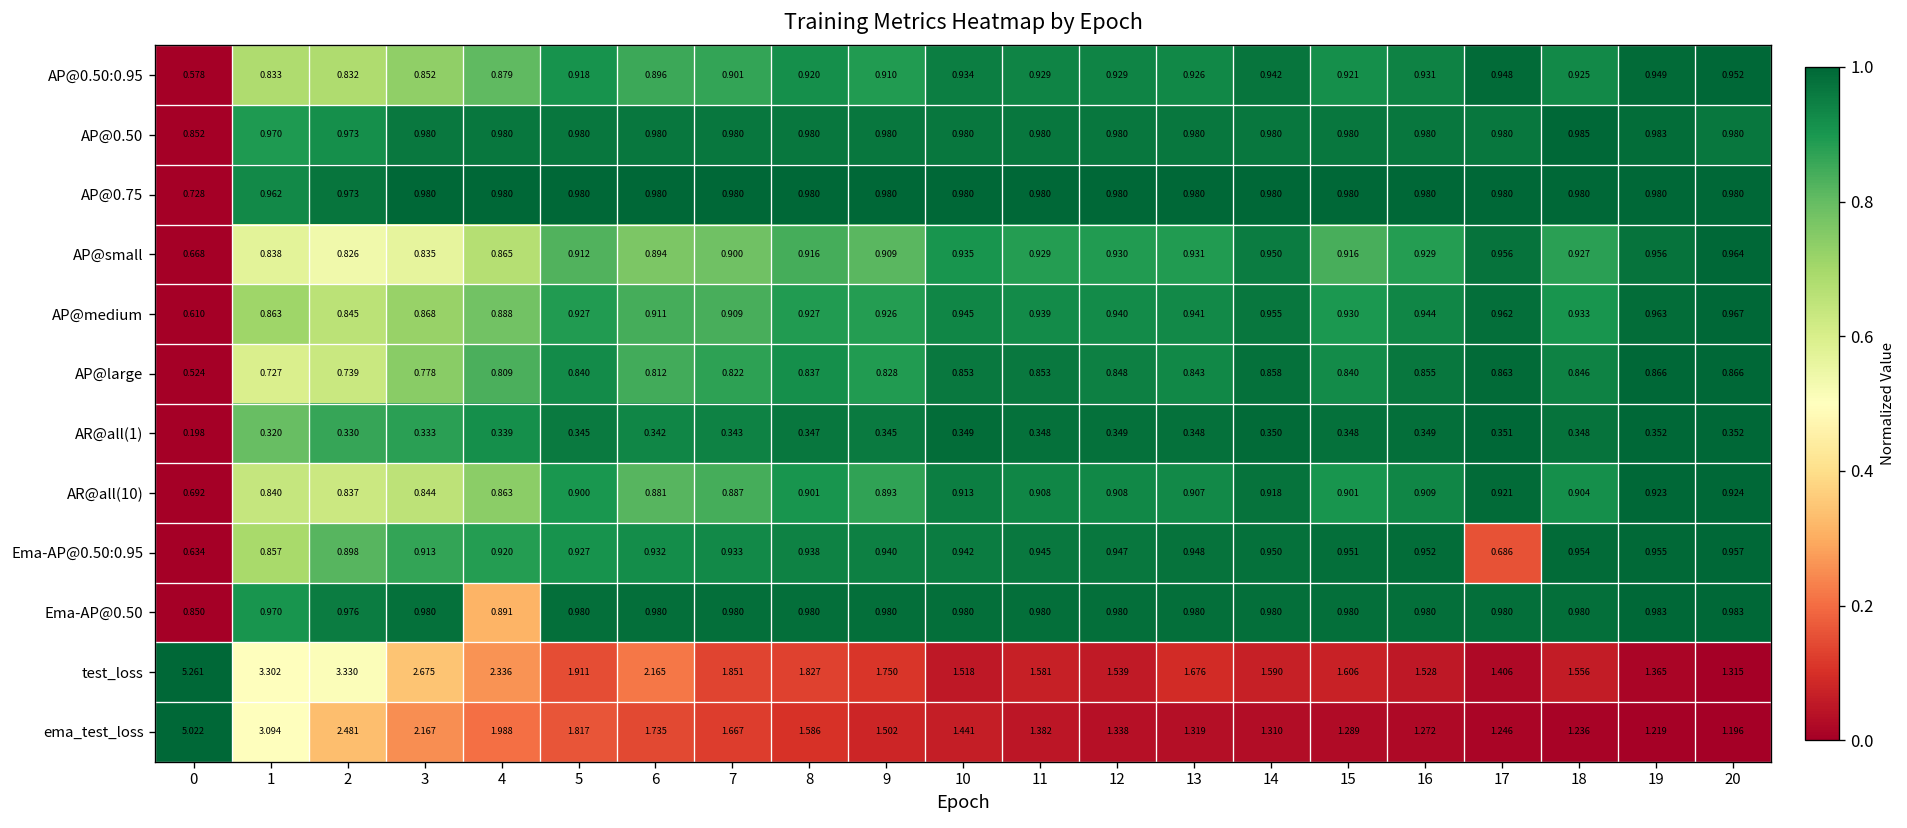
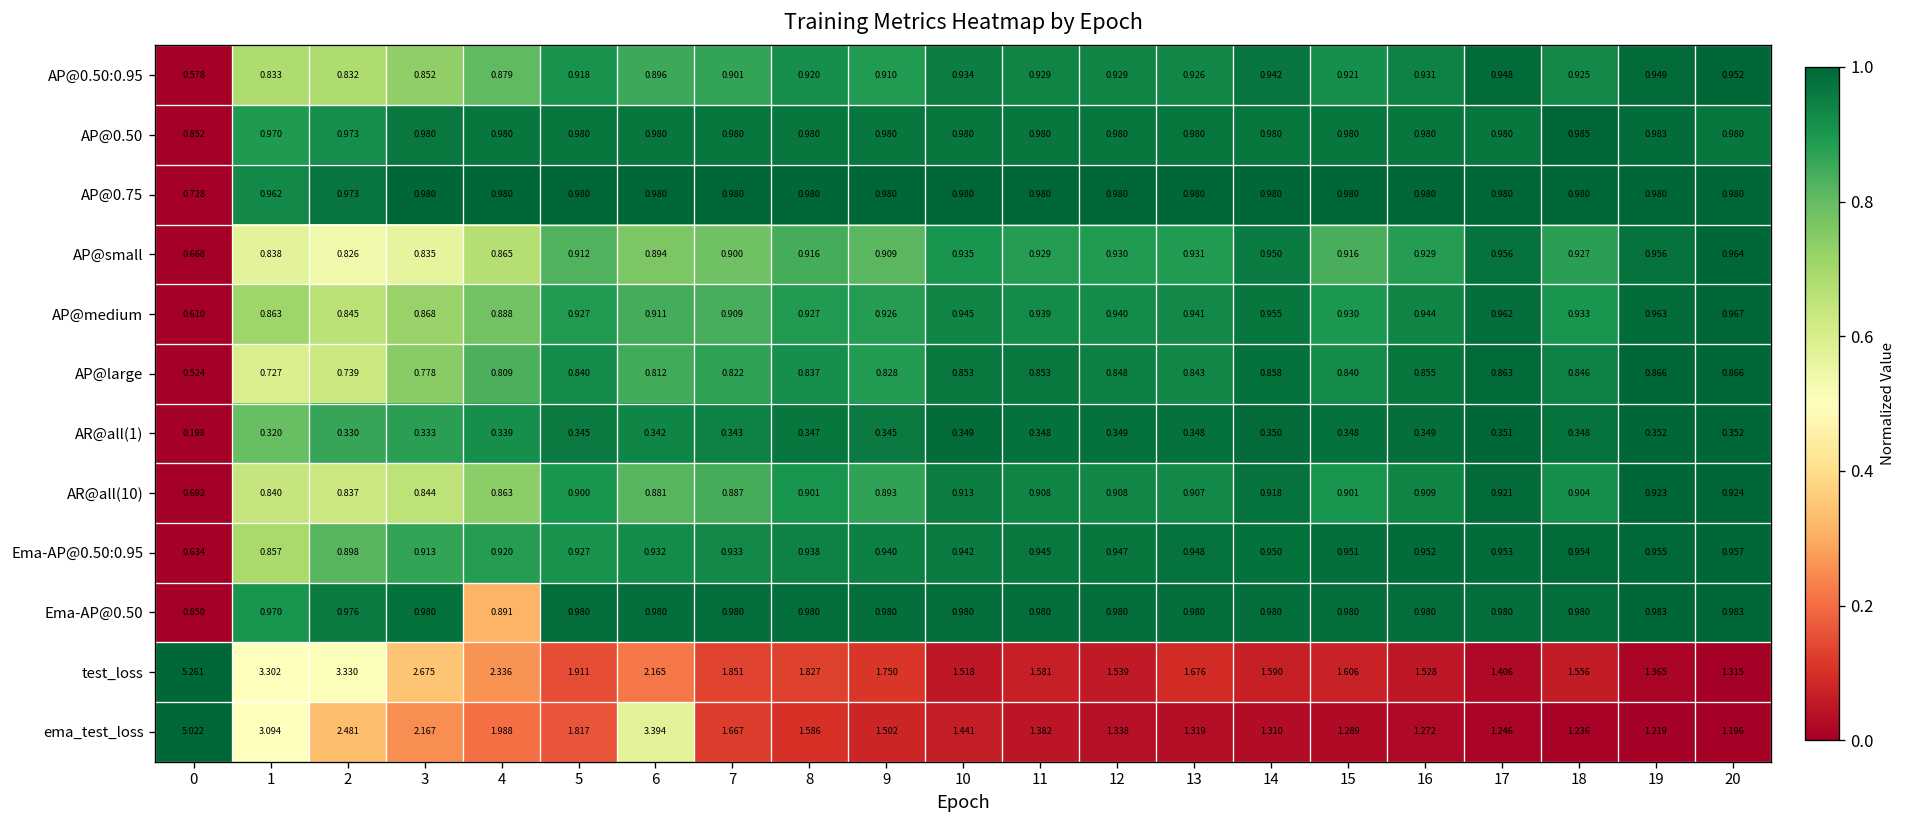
  {
    "Ema-AP@0.50:0.95": {
      "0": 0.634,
      "1": 0.857,
      "2": 0.898,
      "3": 0.913,
      "4": 0.920,
      "5": 0.927,
      "6": 0.932,
      "7": 0.933,
      "8": 0.938,
      "9": 0.940,
      "10": 0.942,
      "11": 0.945,
      "12": 0.947,
      "13": 0.948,
      "14": 0.950,
      "15": 0.951,
      "16": 0.952,
-     "17": 0.686,
+     "17": 0.953,
      "18": 0.954,
      "19": 0.955,
      "20": 0.957
    },
    "ema_test_loss": {
      "0": 5.022,
      "1": 3.094,
      "2": 2.481,
      "3": 2.167,
      "4": 1.988,
      "5": 1.817,
-     "6": 1.735,
+     "6": 3.394,
      "7": 1.667,
      "8": 1.586,
      "9": 1.502,
      "10": 1.441,
      "11": 1.382,
      "12": 1.338,
      "13": 1.319,
      "14": 1.310,
      "15": 1.289,
      "16": 1.272,
      "17": 1.246,
      "18": 1.236,
      "19": 1.219,
      "20": 1.196
    }
  }
